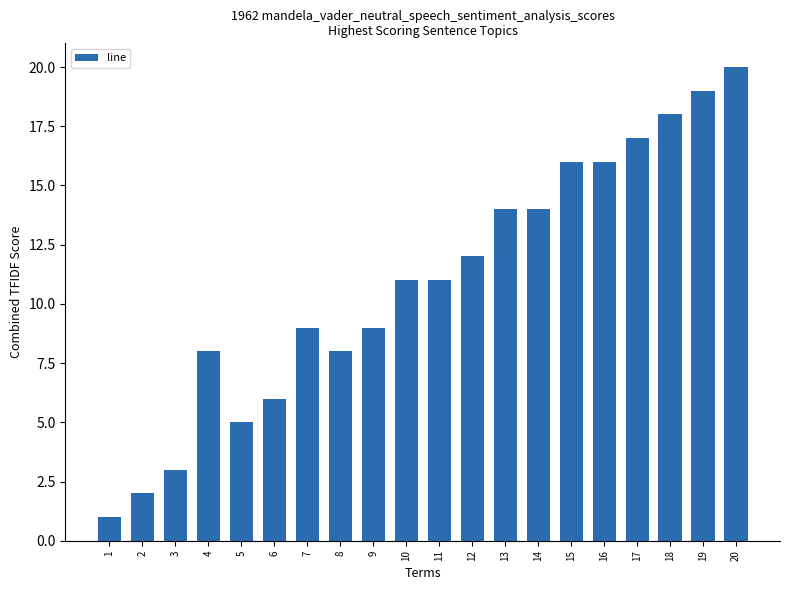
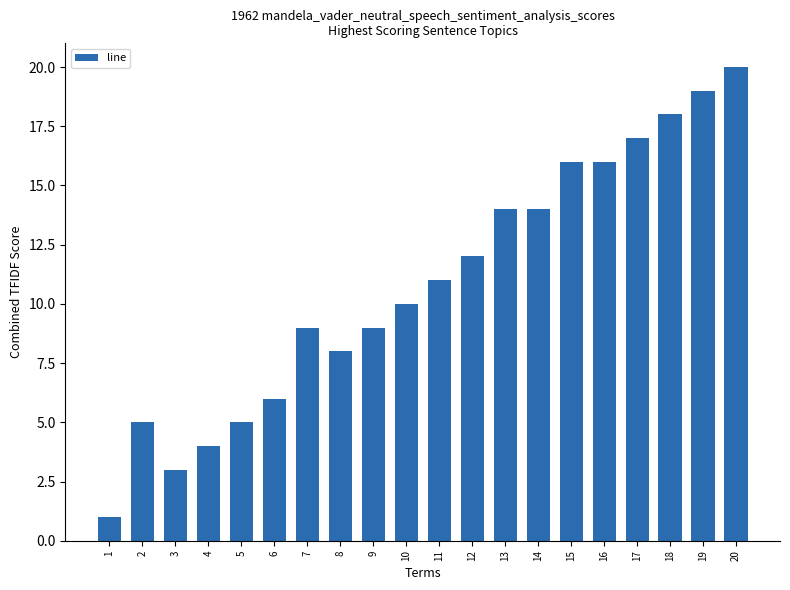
  {
    "1": 1,
-   "2": 2,
+   "2": 5,
    "3": 3,
-   "4": 8,
+   "4": 4,
    "5": 5,
    "6": 6,
    "7": 9,
    "8": 8,
    "9": 9,
-   "10": 11,
+   "10": 10,
    "11": 11,
    "12": 12,
    "13": 14,
    "14": 14,
    "15": 16,
    "16": 16,
    "17": 17,
    "18": 18,
    "19": 19,
    "20": 20
  }
